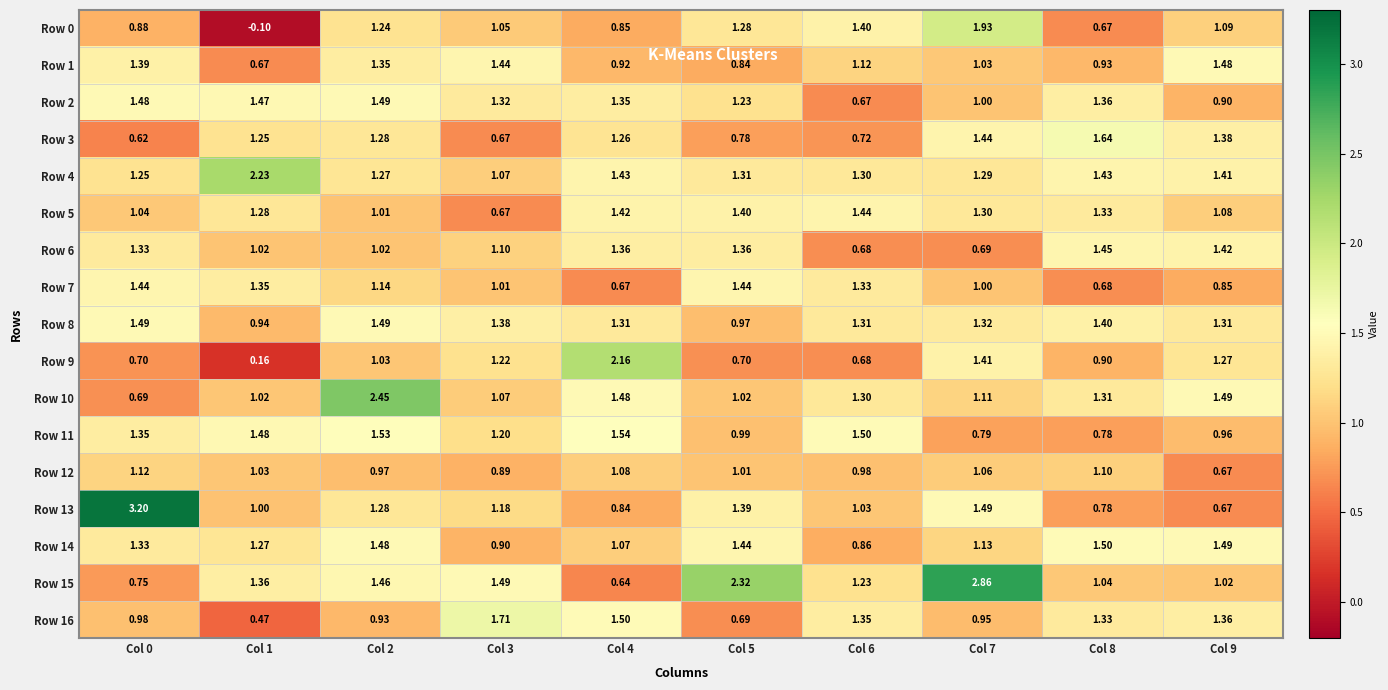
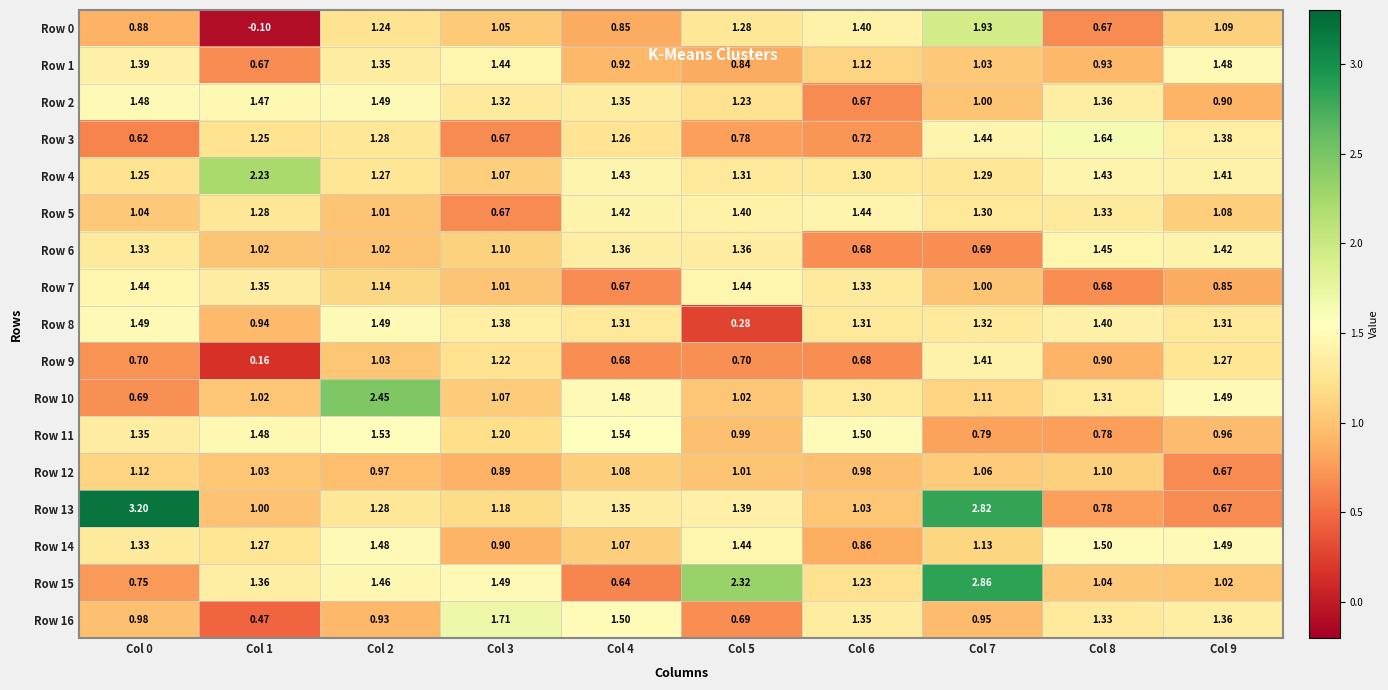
  {
    "Row 0": {
      "Col 0": 0.88,
      "Col 1": -0.10,
      "Col 2": 1.24,
      "Col 3": 1.05,
      "Col 4": 0.85,
      "Col 5": 1.28,
      "Col 6": 1.40,
      "Col 7": 1.93,
      "Col 8": 0.67,
      "Col 9": 1.09
    },
    "Row 1": {
      "Col 0": 1.39,
      "Col 1": 0.67,
      "Col 2": 1.35,
      "Col 3": 1.44,
      "Col 4": 0.92,
      "Col 5": 0.84,
      "Col 6": 1.12,
      "Col 7": 1.03,
      "Col 8": 0.93,
      "Col 9": 1.48
    },
    "Row 2": {
      "Col 0": 1.48,
      "Col 1": 1.47,
      "Col 2": 1.49,
      "Col 3": 1.32,
      "Col 4": 1.35,
      "Col 5": 1.23,
      "Col 6": 0.67,
      "Col 7": 1.00,
      "Col 8": 1.36,
      "Col 9": 0.90
    },
    "Row 3": {
      "Col 0": 0.62,
      "Col 1": 1.25,
      "Col 2": 1.28,
      "Col 3": 0.67,
      "Col 4": 1.26,
      "Col 5": 0.78,
      "Col 6": 0.72,
      "Col 7": 1.44,
      "Col 8": 1.64,
      "Col 9": 1.38
    },
    "Row 4": {
      "Col 0": 1.25,
      "Col 1": 2.23,
      "Col 2": 1.27,
      "Col 3": 1.07,
      "Col 4": 1.43,
      "Col 5": 1.31,
      "Col 6": 1.30,
      "Col 7": 1.29,
      "Col 8": 1.43,
      "Col 9": 1.41
    },
    "Row 5": {
      "Col 0": 1.04,
      "Col 1": 1.28,
      "Col 2": 1.01,
      "Col 3": 0.67,
      "Col 4": 1.42,
      "Col 5": 1.40,
      "Col 6": 1.44,
      "Col 7": 1.30,
      "Col 8": 1.33,
      "Col 9": 1.08
    },
    "Row 6": {
      "Col 0": 1.33,
      "Col 1": 1.02,
      "Col 2": 1.02,
      "Col 3": 1.10,
      "Col 4": 1.36,
      "Col 5": 1.36,
      "Col 6": 0.68,
      "Col 7": 0.69,
      "Col 8": 1.45,
      "Col 9": 1.42
    },
    "Row 7": {
      "Col 0": 1.44,
      "Col 1": 1.35,
      "Col 2": 1.14,
      "Col 3": 1.01,
      "Col 4": 0.67,
      "Col 5": 1.44,
      "Col 6": 1.33,
      "Col 7": 1.00,
      "Col 8": 0.68,
      "Col 9": 0.85
    },
    "Row 8": {
      "Col 0": 1.49,
      "Col 1": 0.94,
      "Col 2": 1.49,
      "Col 3": 1.38,
      "Col 4": 1.31,
-     "Col 5": 0.97,
+     "Col 5": 0.28,
      "Col 6": 1.31,
      "Col 7": 1.32,
      "Col 8": 1.40,
      "Col 9": 1.31
    },
    "Row 9": {
      "Col 0": 0.70,
      "Col 1": 0.16,
      "Col 2": 1.03,
      "Col 3": 1.22,
-     "Col 4": 2.16,
+     "Col 4": 0.68,
      "Col 5": 0.70,
      "Col 6": 0.68,
      "Col 7": 1.41,
      "Col 8": 0.90,
      "Col 9": 1.27
    },
    "Row 10": {
      "Col 0": 0.69,
      "Col 1": 1.02,
      "Col 2": 2.45,
      "Col 3": 1.07,
      "Col 4": 1.48,
      "Col 5": 1.02,
      "Col 6": 1.30,
      "Col 7": 1.11,
      "Col 8": 1.31,
      "Col 9": 1.49
    },
    "Row 11": {
      "Col 0": 1.35,
      "Col 1": 1.48,
      "Col 2": 1.53,
      "Col 3": 1.20,
      "Col 4": 1.54,
      "Col 5": 0.99,
      "Col 6": 1.50,
      "Col 7": 0.79,
      "Col 8": 0.78,
      "Col 9": 0.96
    },
    "Row 12": {
      "Col 0": 1.12,
      "Col 1": 1.03,
      "Col 2": 0.97,
      "Col 3": 0.89,
      "Col 4": 1.08,
      "Col 5": 1.01,
      "Col 6": 0.98,
      "Col 7": 1.06,
      "Col 8": 1.10,
      "Col 9": 0.67
    },
    "Row 13": {
      "Col 0": 3.20,
      "Col 1": 1.00,
      "Col 2": 1.28,
      "Col 3": 1.18,
-     "Col 4": 0.84,
+     "Col 4": 1.35,
      "Col 5": 1.39,
      "Col 6": 1.03,
-     "Col 7": 1.49,
+     "Col 7": 2.82,
      "Col 8": 0.78,
      "Col 9": 0.67
    },
    "Row 14": {
      "Col 0": 1.33,
      "Col 1": 1.27,
      "Col 2": 1.48,
      "Col 3": 0.90,
      "Col 4": 1.07,
      "Col 5": 1.44,
      "Col 6": 0.86,
      "Col 7": 1.13,
      "Col 8": 1.50,
      "Col 9": 1.49
    },
    "Row 15": {
      "Col 0": 0.75,
      "Col 1": 1.36,
      "Col 2": 1.46,
      "Col 3": 1.49,
      "Col 4": 0.64,
      "Col 5": 2.32,
      "Col 6": 1.23,
      "Col 7": 2.86,
      "Col 8": 1.04,
      "Col 9": 1.02
    },
    "Row 16": {
      "Col 0": 0.98,
      "Col 1": 0.47,
      "Col 2": 0.93,
      "Col 3": 1.71,
      "Col 4": 1.50,
      "Col 5": 0.69,
      "Col 6": 1.35,
      "Col 7": 0.95,
      "Col 8": 1.33,
      "Col 9": 1.36
    }
  }
